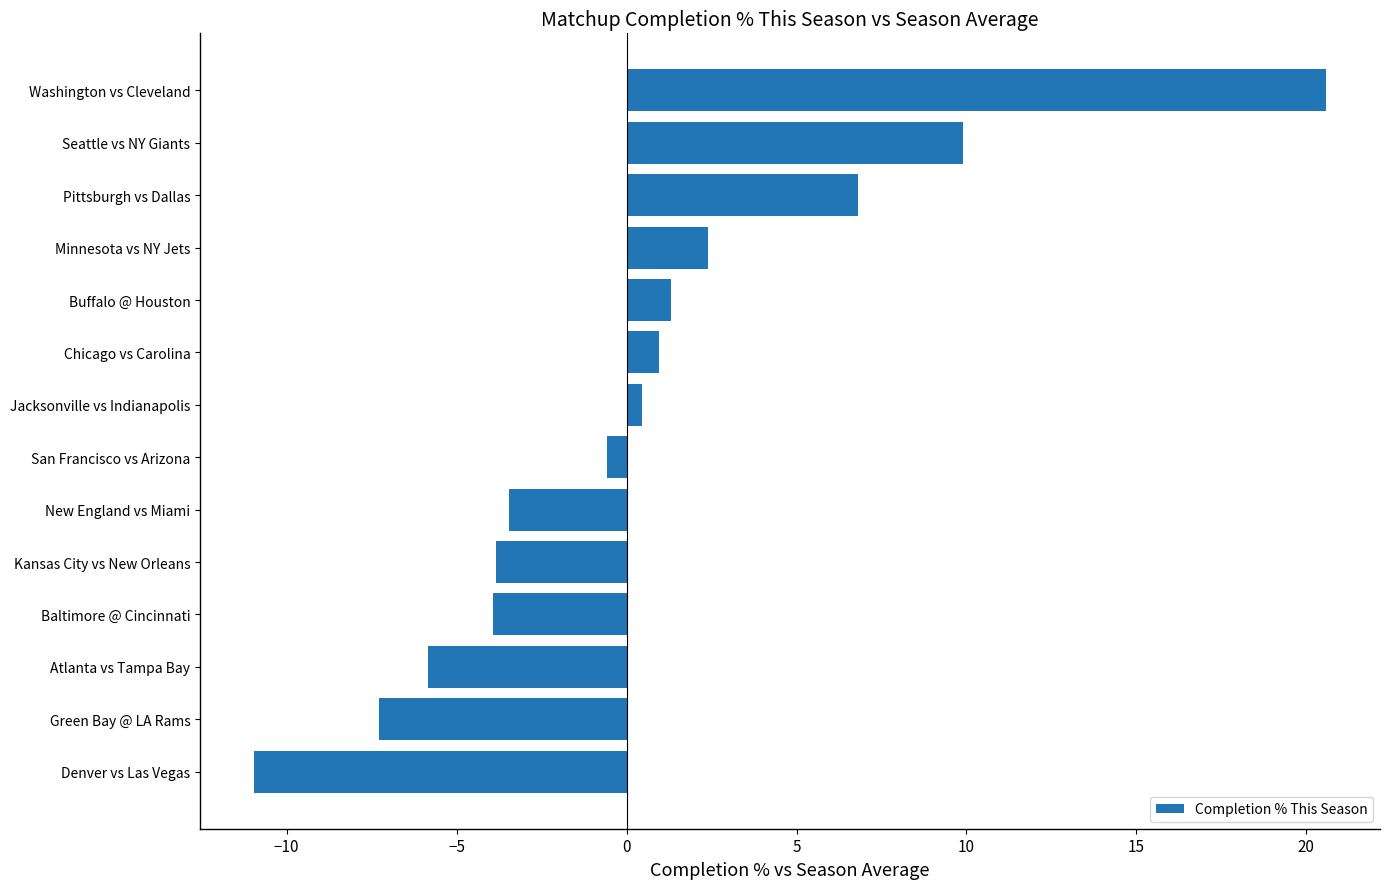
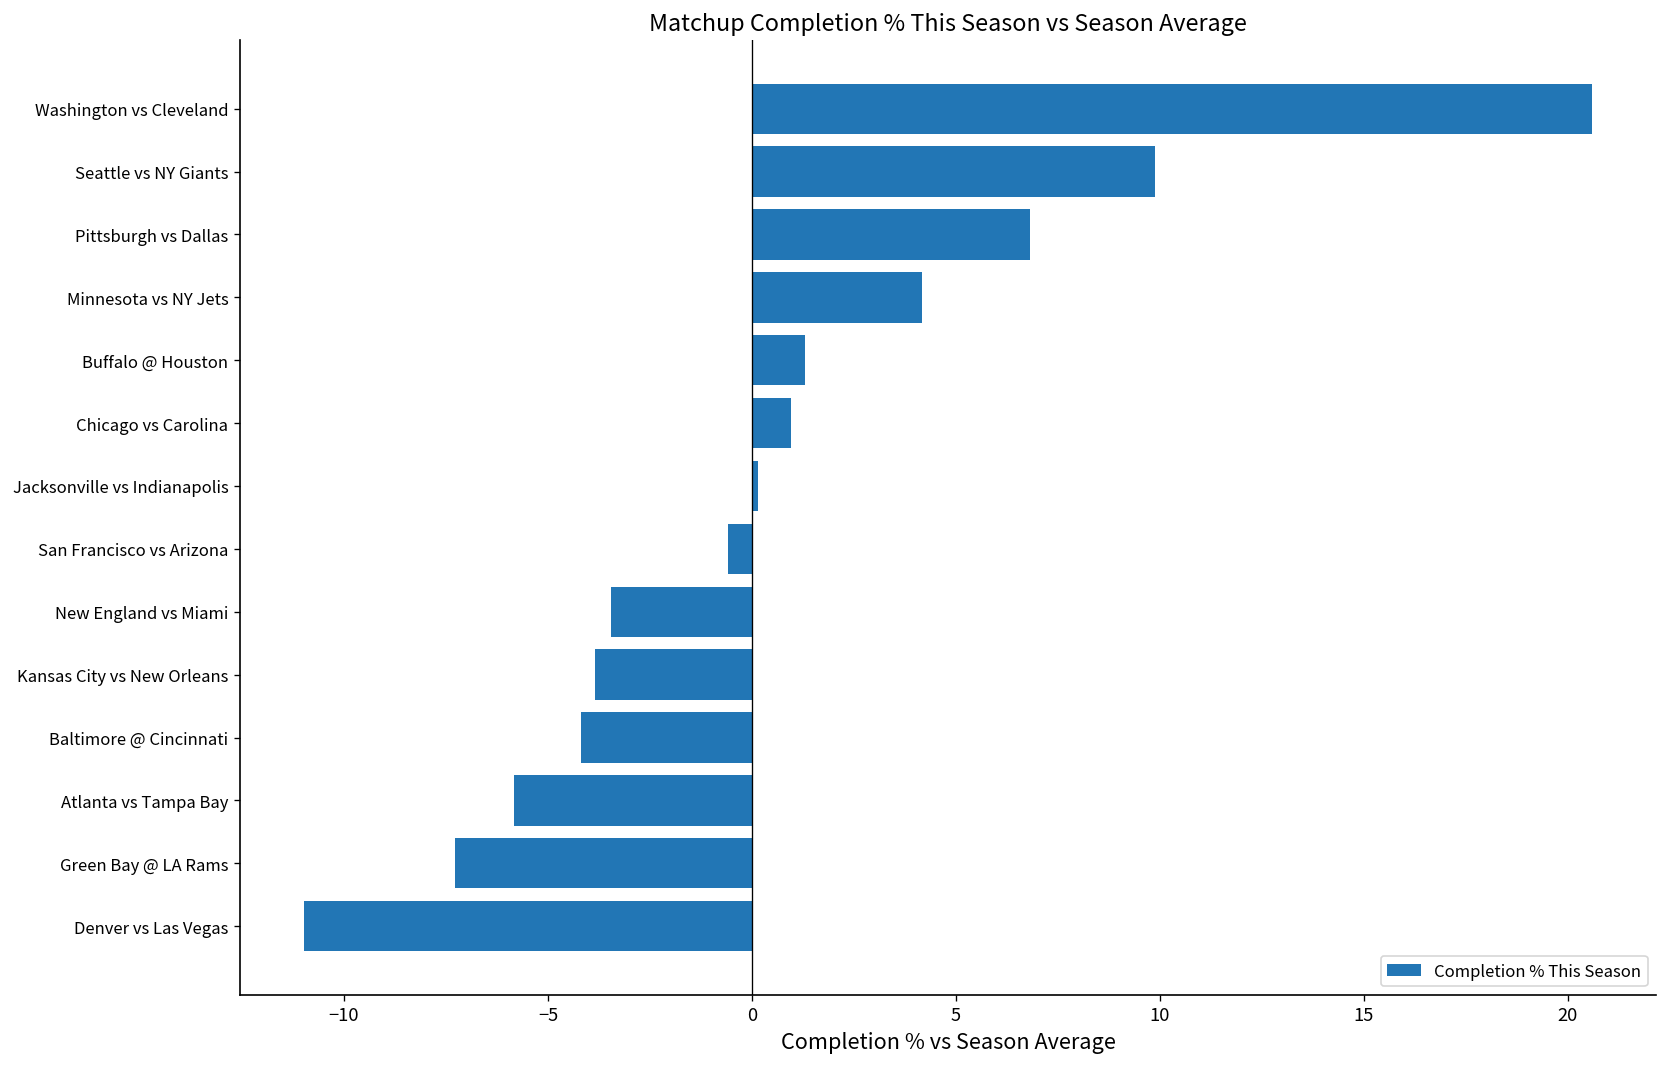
  {
    "Washington vs Cleveland": 20.6,
    "Seattle vs NY Giants": 9.9,
    "Pittsburgh vs Dallas": 6.8,
-   "Minnesota vs NY Jets": 2.4,
+   "Minnesota vs NY Jets": 4.2,
    "Buffalo @ Houston": 1.3,
    "Chicago vs Carolina": 1.0,
-   "Jacksonville vs Indianapolis": 0.5,
+   "Jacksonville vs Indianapolis": 0.2,
    "San Francisco vs Arizona": -0.6,
    "New England vs Miami": -3.5,
    "Kansas City vs New Orleans": -3.8,
-   "Baltimore @ Cincinnati": -3.9,
+   "Baltimore @ Cincinnati": -4.2,
    "Atlanta vs Tampa Bay": -5.8,
    "Green Bay @ LA Rams": -7.3,
    "Denver vs Las Vegas": -11.0
  }
